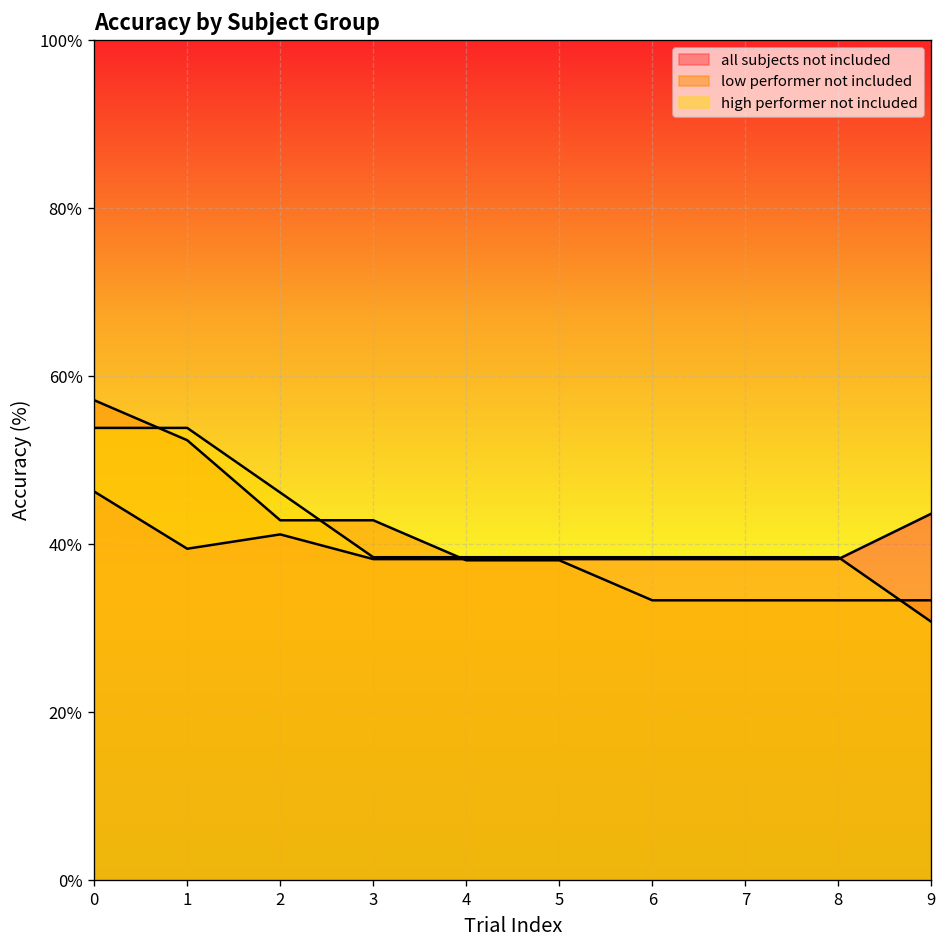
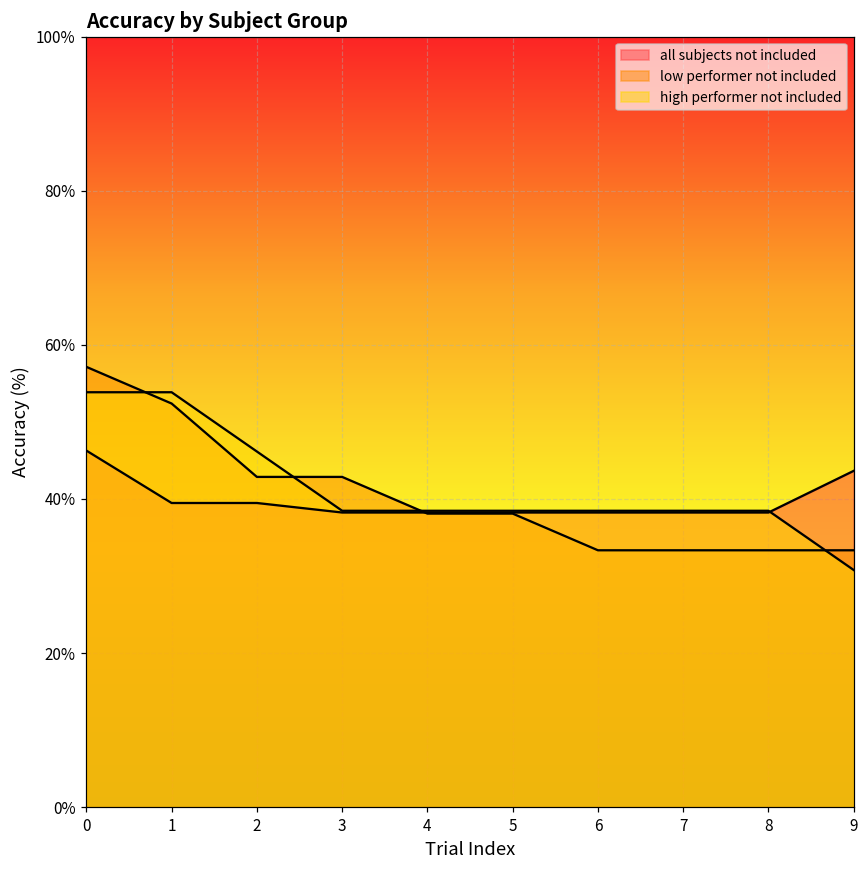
  {
    "all subjects not included": {
      "0": "46%",
      "1": "39%",
-     "2": "41%",
+     "2": "39%",
      "9": "44%"
    }
  }
